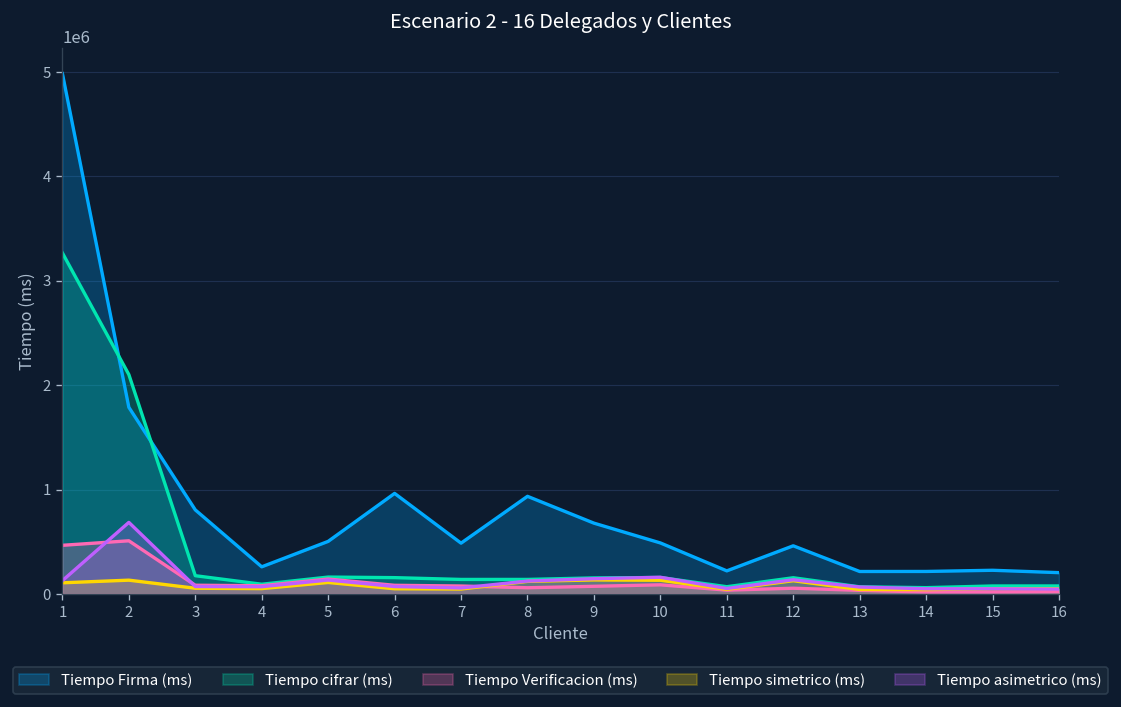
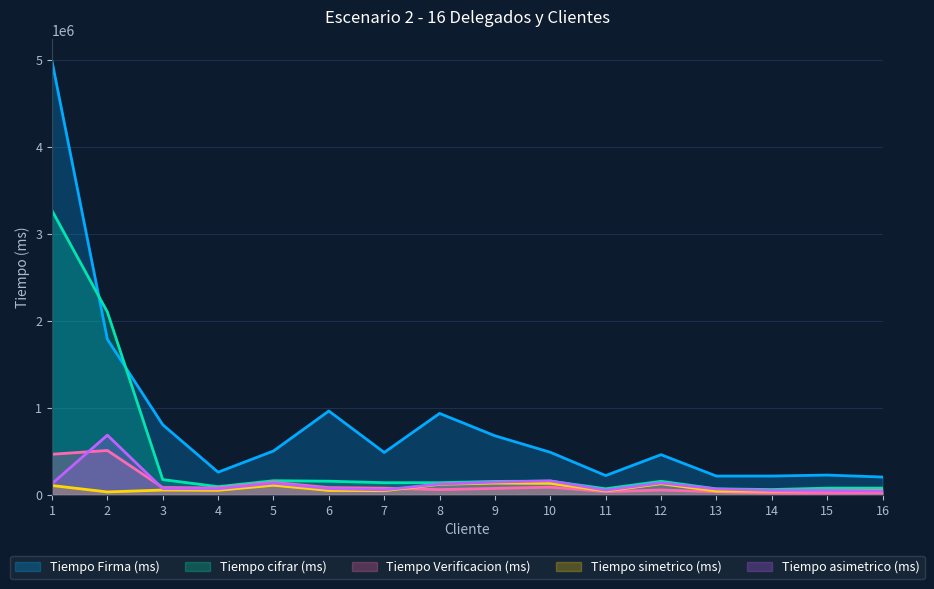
  {
    "Tiempo simetrico (ms)": {
-     "2": 100000
+     "2": 0
    }
  }
